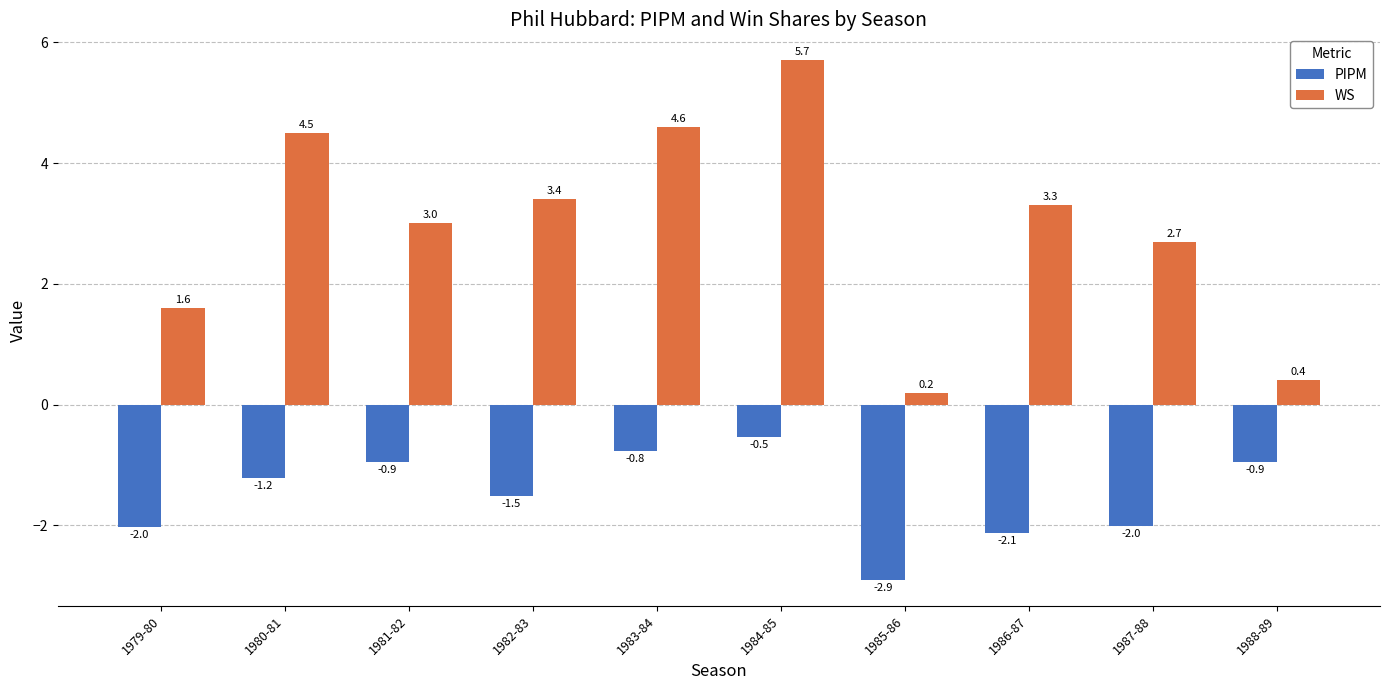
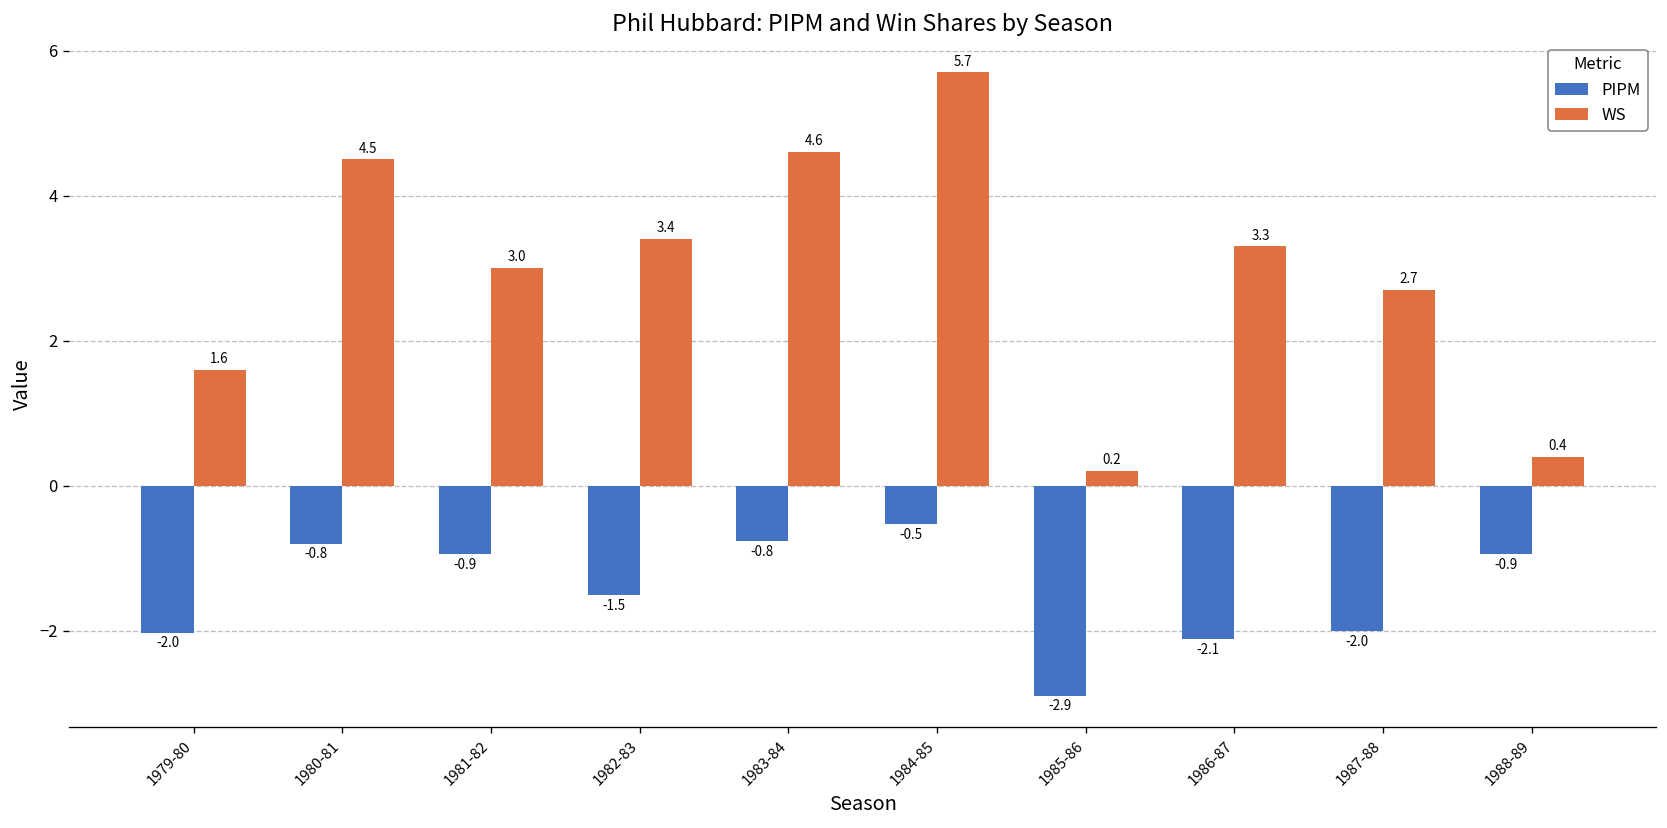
  {
    "PIPM": {
      "1979-80": -2.0,
-     "1980-81": -1.2,
+     "1980-81": -0.8,
      "1981-82": -0.9,
      "1982-83": -1.5,
      "1983-84": -0.8,
      "1984-85": -0.5,
      "1985-86": -2.9,
      "1986-87": -2.1,
      "1987-88": -2.0,
      "1988-89": -0.9
    },
    "WS": {
      "1979-80": 1.6,
      "1980-81": 4.5,
      "1981-82": 3.0,
      "1982-83": 3.4,
      "1983-84": 4.6,
      "1984-85": 5.7,
      "1985-86": 0.2,
      "1986-87": 3.3,
      "1987-88": 2.7,
      "1988-89": 0.4
    }
  }
